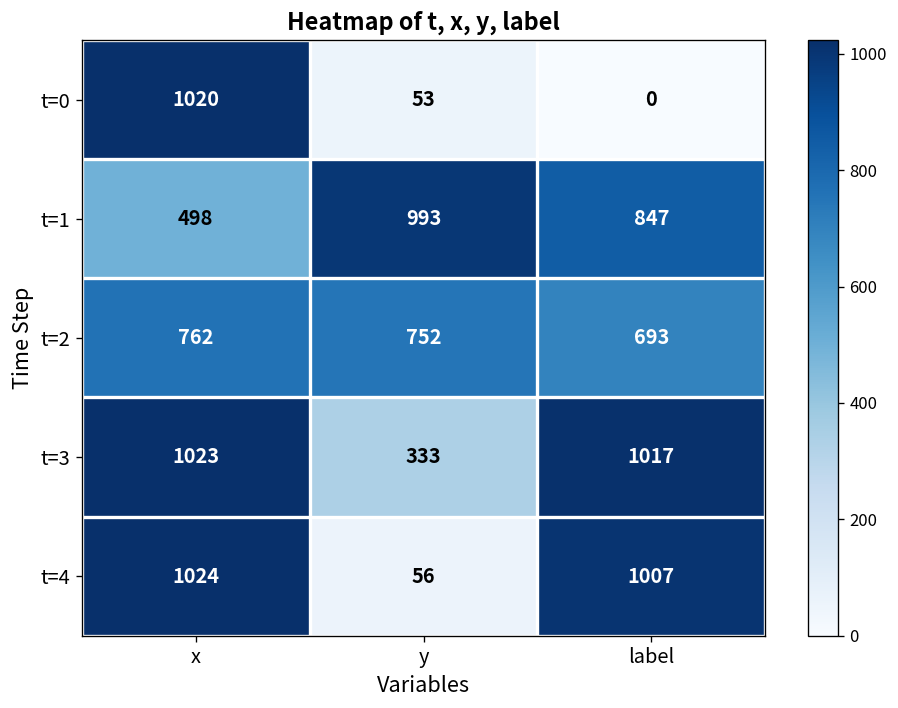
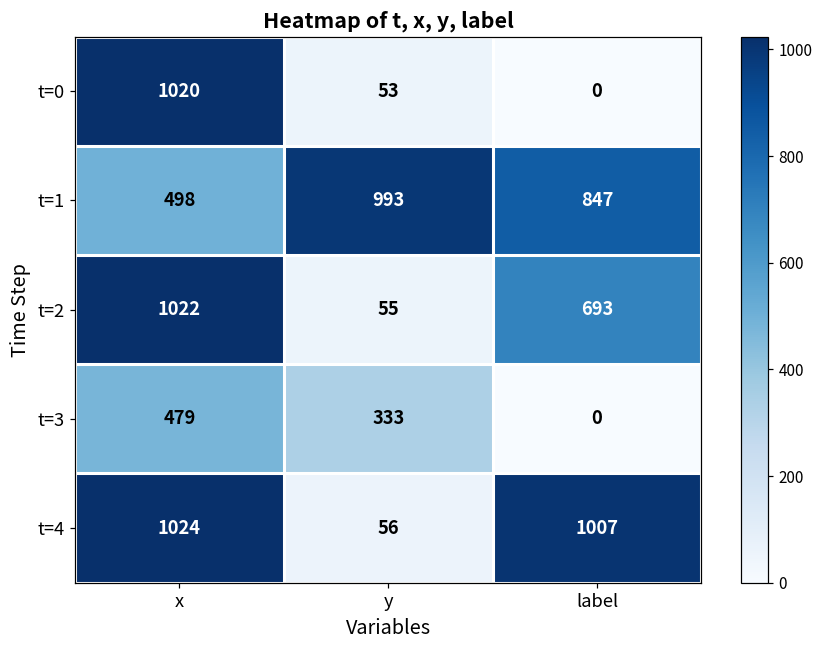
  {
    "t=0": {
      "x": 1020,
      "y": 53,
      "label": 0
    },
    "t=1": {
      "x": 498,
      "y": 993,
      "label": 847
    },
    "t=2": {
-     "x": 762,
-     "y": 752,
+     "x": 1022,
+     "y": 55,
      "label": 693
    },
    "t=3": {
-     "x": 1023,
+     "x": 479,
      "y": 333,
-     "label": 1017
+     "label": 0
    },
    "t=4": {
      "x": 1024,
      "y": 56,
      "label": 1007
    }
  }
